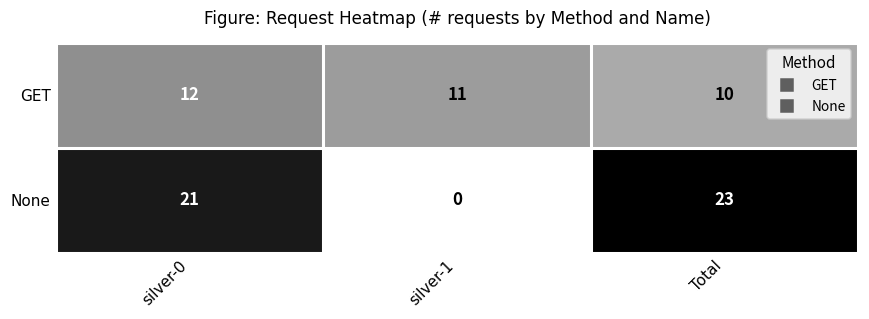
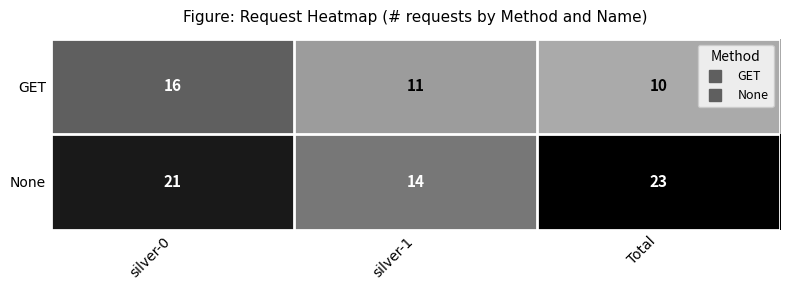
  {
    "GET": {
-     "silver-0": 12,
+     "silver-0": 16,
      "silver-1": 11,
      "Total": 10
    },
    "None": {
      "silver-0": 21,
-     "silver-1": 0,
+     "silver-1": 14,
      "Total": 23
    }
  }
